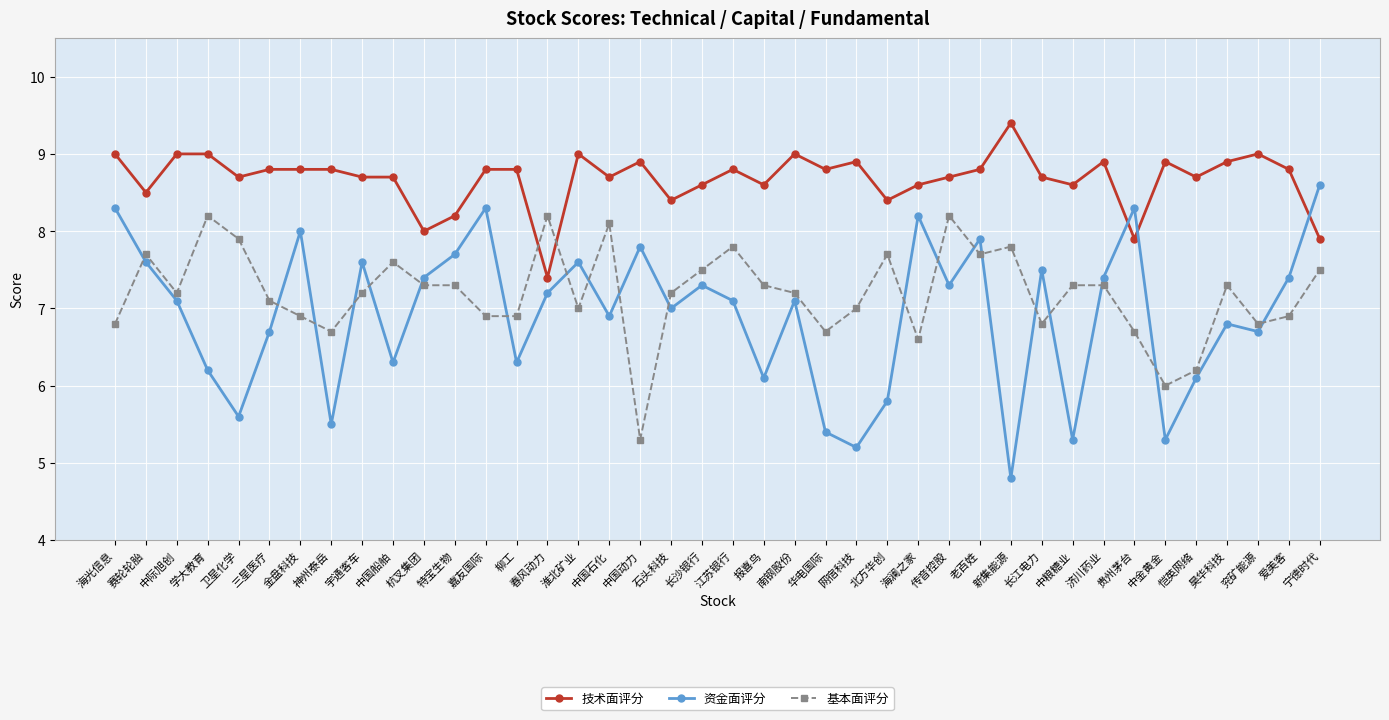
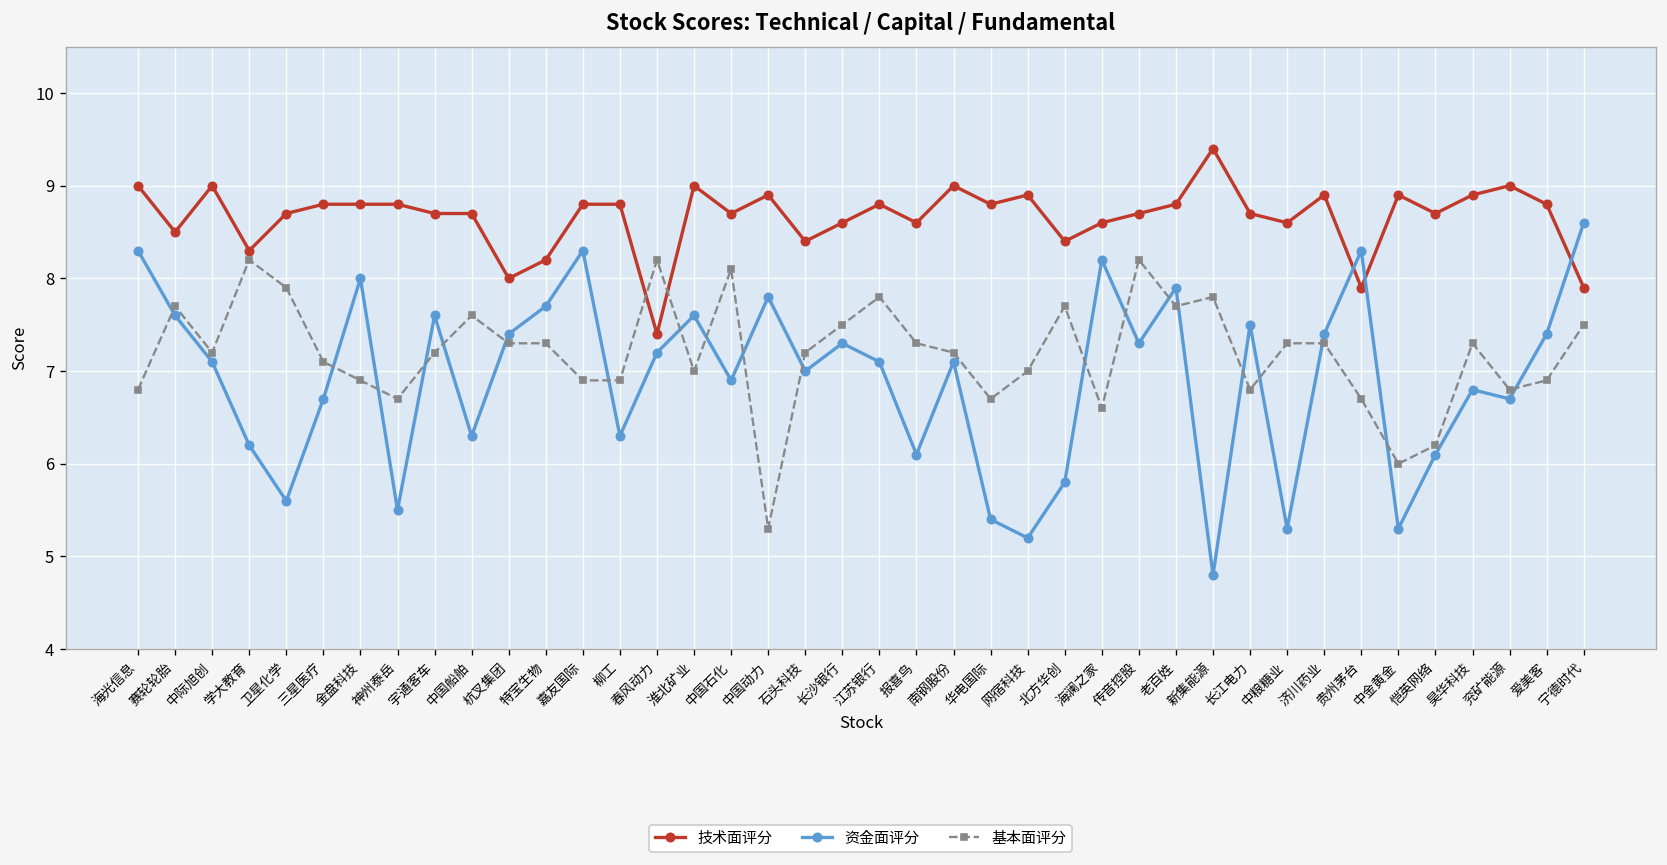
  {
    "技术面评分": {
      "海光信息": 9.0,
      "赛轮轮胎": 8.5,
      "中际旭创": 9.0,
-     "学大教育": 9.0,
+     "学大教育": 8.3,
      "卫星化学": 8.7,
      "三星医疗": 8.8,
      "金盘科技": 8.8,
      "神州泰岳": 8.8,
      "宇通客车": 8.7,
      "中国船舶": 8.7,
      "杭叉集团": 8.0,
      "特宝生物": 8.2,
      "嘉友国际": 8.8,
      "柳工": 8.8,
      "春风动力": 7.4,
      "淮北矿业": 9.0,
      "中国石化": 8.7,
      "中国动力": 8.9,
      "石头科技": 8.4,
      "长沙银行": 8.6,
      "江苏银行": 8.8,
      "报喜鸟": 8.6,
      "南钢股份": 9.0,
      "华电国际": 8.8,
      "网宿科技": 8.9,
      "北方华创": 8.4,
      "海澜之家": 8.6,
      "传音控股": 8.7,
      "老百姓": 8.8,
      "新集能源": 9.4,
      "长江电力": 8.7,
      "中粮糖业": 8.6,
      "济川药业": 8.9,
      "贵州茅台": 7.9,
      "中金黄金": 8.9,
      "恺英网络": 8.7,
      "昊华科技": 8.9,
      "兖矿能源": 9.0,
      "爱美客": 8.8,
      "宁德时代": 7.9
    },
    "资金面评分": {
      "海光信息": 8.3,
      "赛轮轮胎": 7.6,
      "中际旭创": 7.1,
      "学大教育": 6.2,
      "卫星化学": 5.6,
      "三星医疗": 6.7,
      "金盘科技": 8.0,
      "神州泰岳": 5.5,
      "宇通客车": 7.6,
      "中国船舶": 6.3,
      "杭叉集团": 7.4,
      "特宝生物": 7.7,
      "嘉友国际": 8.3,
      "柳工": 6.3,
      "春风动力": 7.2,
      "淮北矿业": 7.6,
      "中国石化": 6.9,
      "中国动力": 7.8,
      "石头科技": 7.0,
      "长沙银行": 7.3,
      "江苏银行": 7.1,
      "报喜鸟": 6.1,
      "南钢股份": 7.1,
      "华电国际": 5.4,
      "网宿科技": 5.2,
      "北方华创": 5.8,
      "海澜之家": 8.2,
      "传音控股": 7.3,
      "老百姓": 7.9,
      "新集能源": 4.8,
      "长江电力": 7.5,
      "中粮糖业": 5.3,
      "济川药业": 7.4,
      "贵州茅台": 8.3,
      "中金黄金": 5.3,
      "恺英网络": 6.1,
      "昊华科技": 6.8,
      "兖矿能源": 6.7,
      "爱美客": 7.4,
      "宁德时代": 8.6
    },
    "基本面评分": {
      "海光信息": 6.8,
      "赛轮轮胎": 7.7,
      "中际旭创": 7.2,
      "学大教育": 8.2,
      "卫星化学": 7.9,
      "三星医疗": 7.1,
      "金盘科技": 6.9,
      "神州泰岳": 6.7,
      "宇通客车": 7.2,
      "中国船舶": 7.6,
      "杭叉集团": 7.3,
      "特宝生物": 7.3,
      "嘉友国际": 6.9,
      "柳工": 6.9,
      "春风动力": 8.2,
      "淮北矿业": 7.0,
      "中国石化": 8.1,
      "中国动力": 5.3,
      "石头科技": 7.2,
      "长沙银行": 7.5,
      "江苏银行": 7.8,
      "报喜鸟": 7.3,
      "南钢股份": 7.2,
      "华电国际": 6.7,
      "网宿科技": 7.0,
      "北方华创": 7.7,
      "海澜之家": 6.6,
      "传音控股": 8.2,
      "老百姓": 7.7,
      "新集能源": 7.8,
      "长江电力": 6.8,
      "中粮糖业": 7.3,
      "济川药业": 7.3,
      "贵州茅台": 6.7,
      "中金黄金": 6.0,
      "恺英网络": 6.2,
      "昊华科技": 7.3,
      "兖矿能源": 6.8,
      "爱美客": 6.9,
      "宁德时代": 7.5
    }
  }
